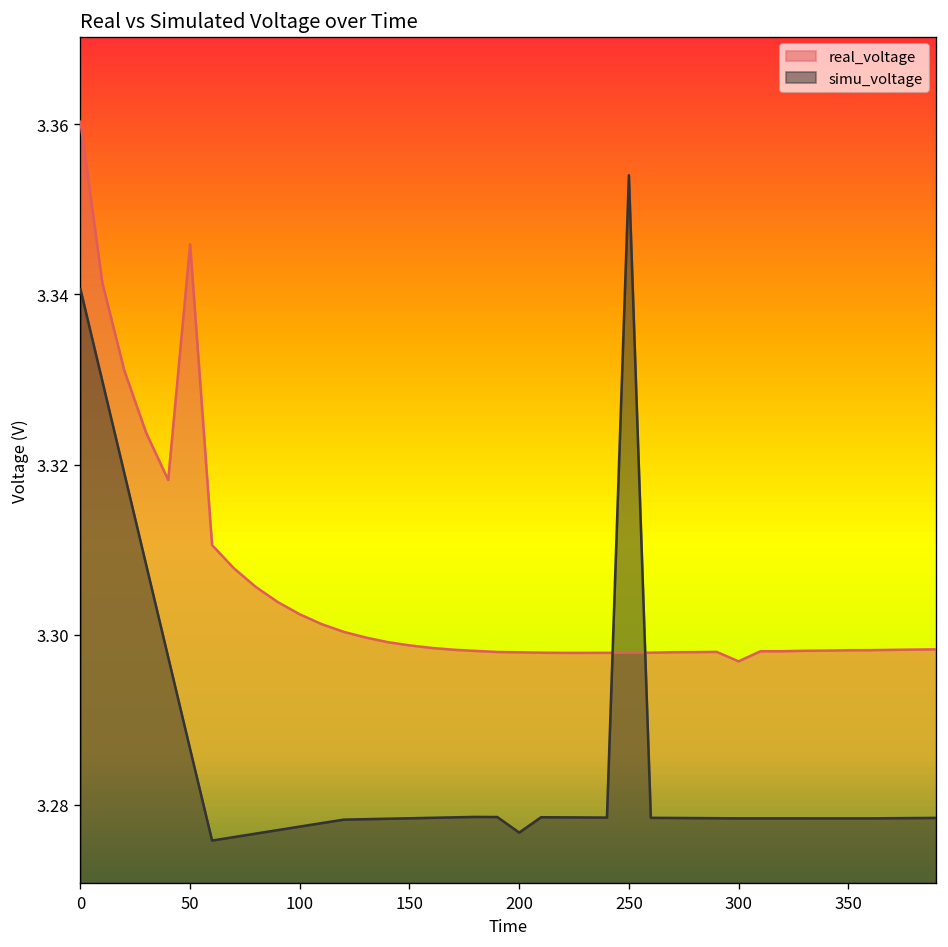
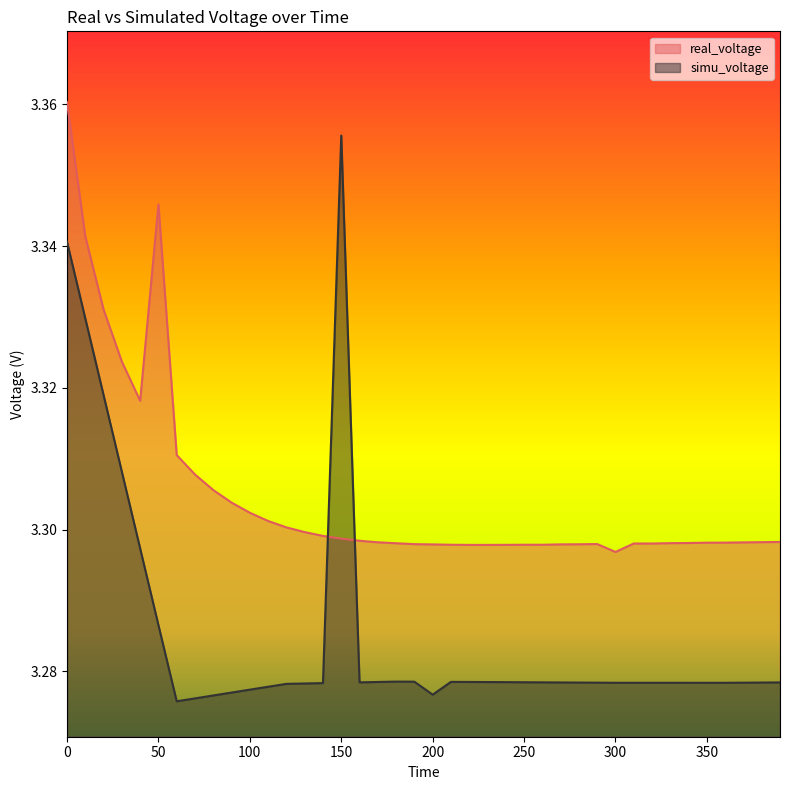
  {
    "real_voltage": {
      "0": 3.360,
      "50": 3.346,
      "100": 3.302,
      "150": 3.299,
      "200": 3.298,
      "250": 3.298,
      "300": 3.297,
      "350": 3.298
    },
    "simu_voltage": {
      "0": 3.341,
      "50": 3.287,
      "100": 3.277,
-     "150": 3.278,
+     "150": 3.356,
      "200": 3.277,
-     "250": 3.354,
+     "250": 3.278,
      "300": 3.278,
      "350": 3.278
    }
  }
